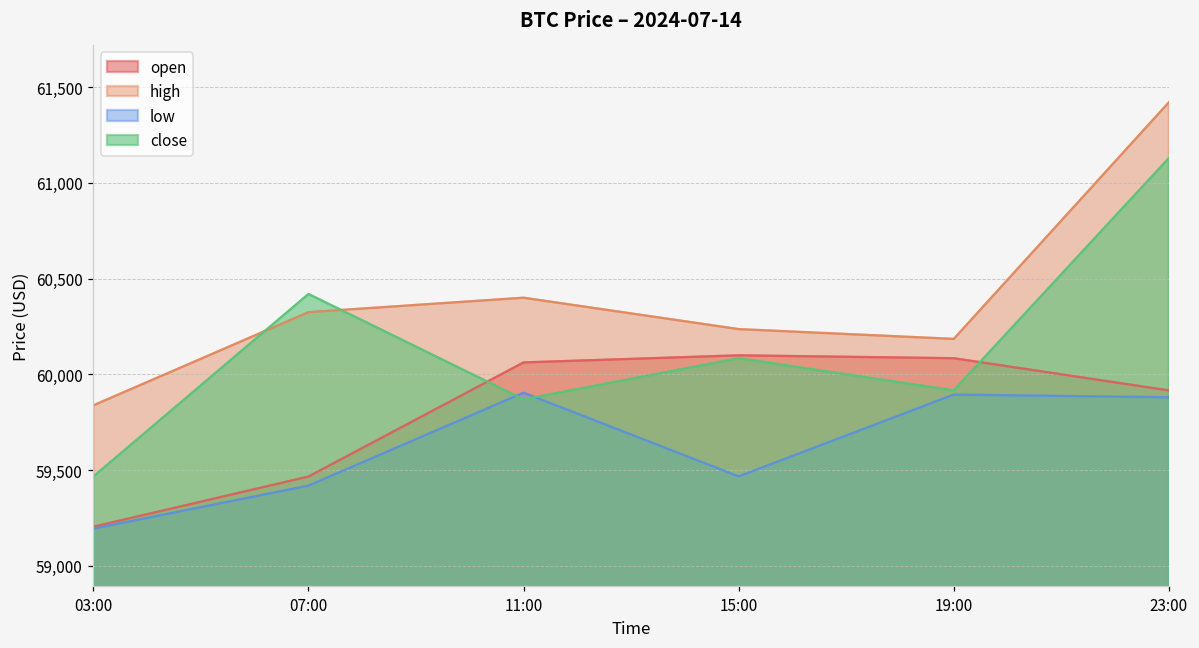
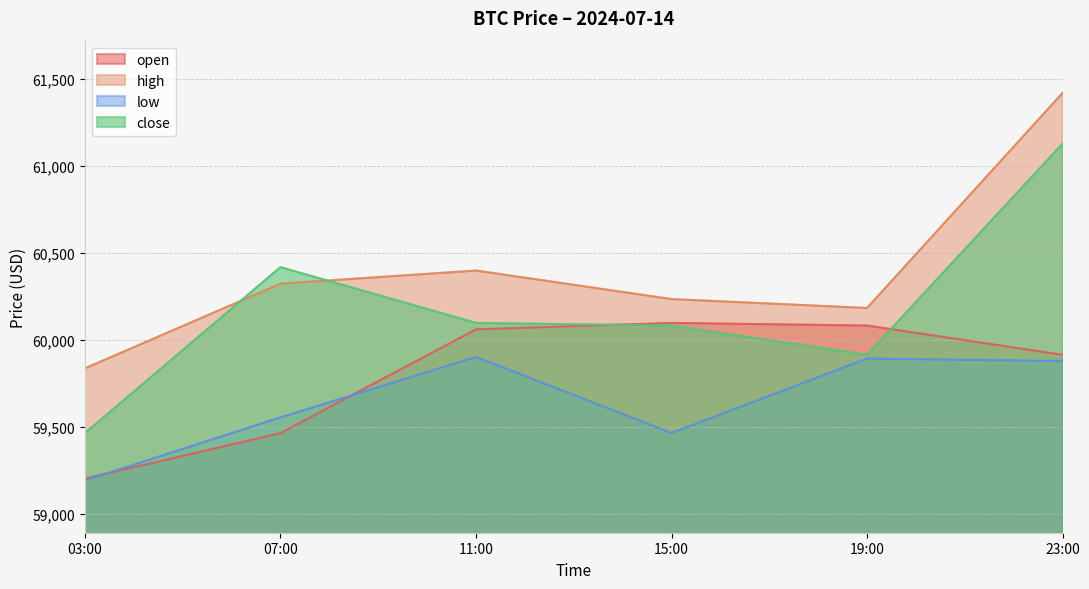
  {
    "low": {
-     "07:00": "59,420",
+     "07:00": "59,560",
      "11:00": "59,900",
      "15:00": "59,470",
      "19:00": "59,890",
      "23:00": "59,880"
    },
    "close": {
      "03:00": "59,470",
      "07:00": "60,420",
-     "11:00": "59,870",
+     "11:00": "60,100",
      "15:00": "60,080",
      "19:00": "59,920",
      "23:00": "61,130"
    }
  }
